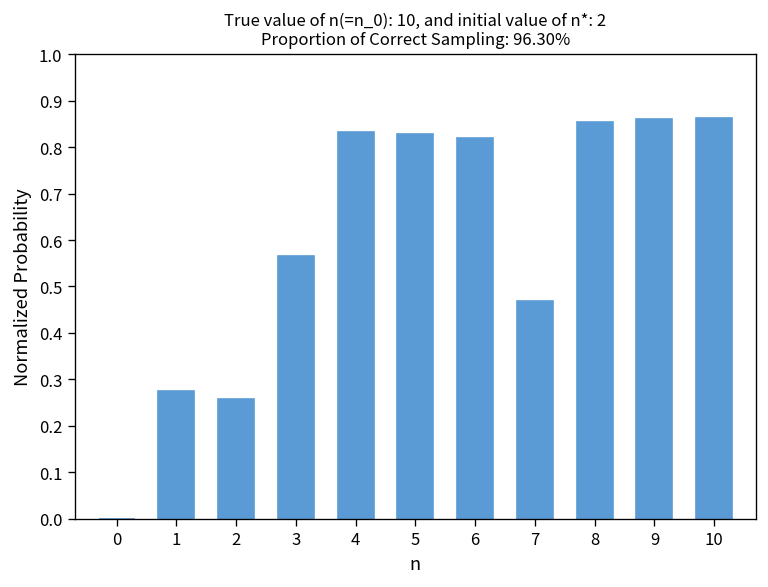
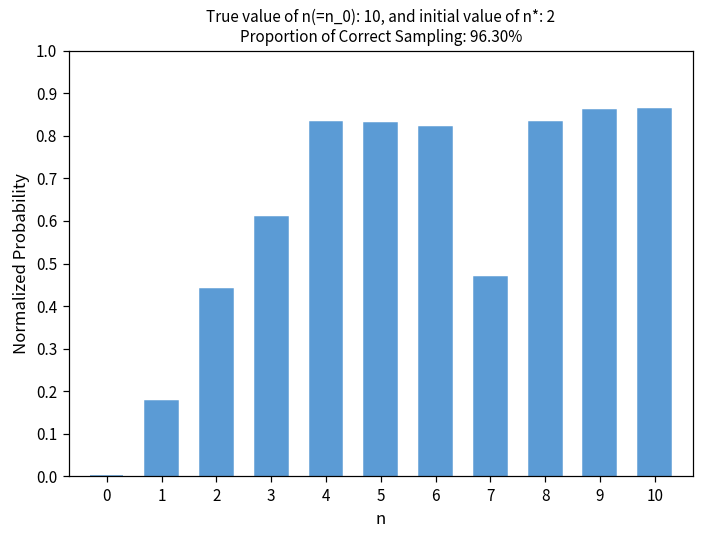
  {
    "0": 0.00,
-   "1": 0.28,
-   "2": 0.26,
-   "3": 0.56,
+   "1": 0.18,
+   "2": 0.44,
+   "3": 0.61,
    "4": 0.83,
    "5": 0.83,
    "6": 0.82,
    "7": 0.47,
-   "8": 0.86,
+   "8": 0.83,
    "9": 0.86,
    "10": 0.86
  }
